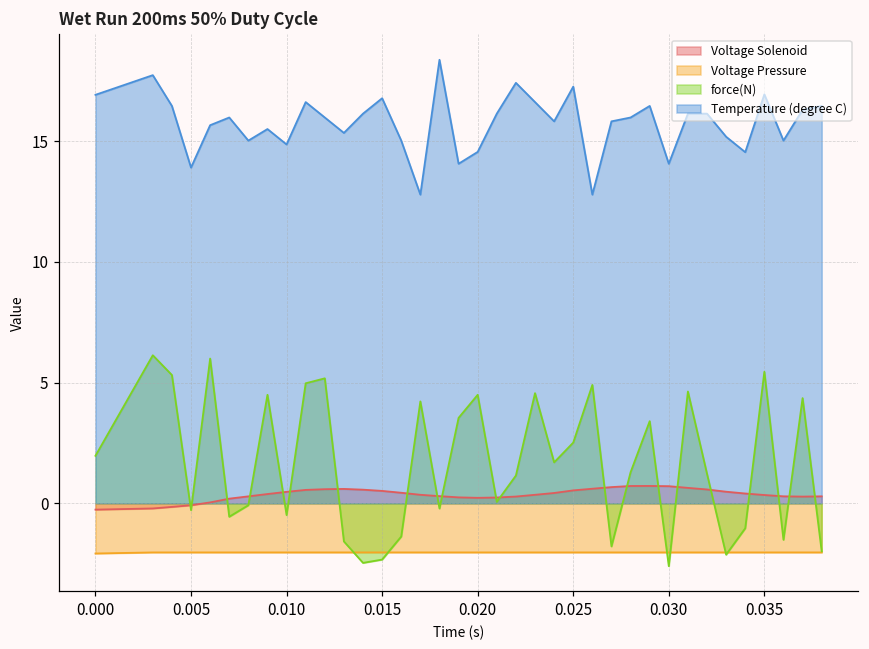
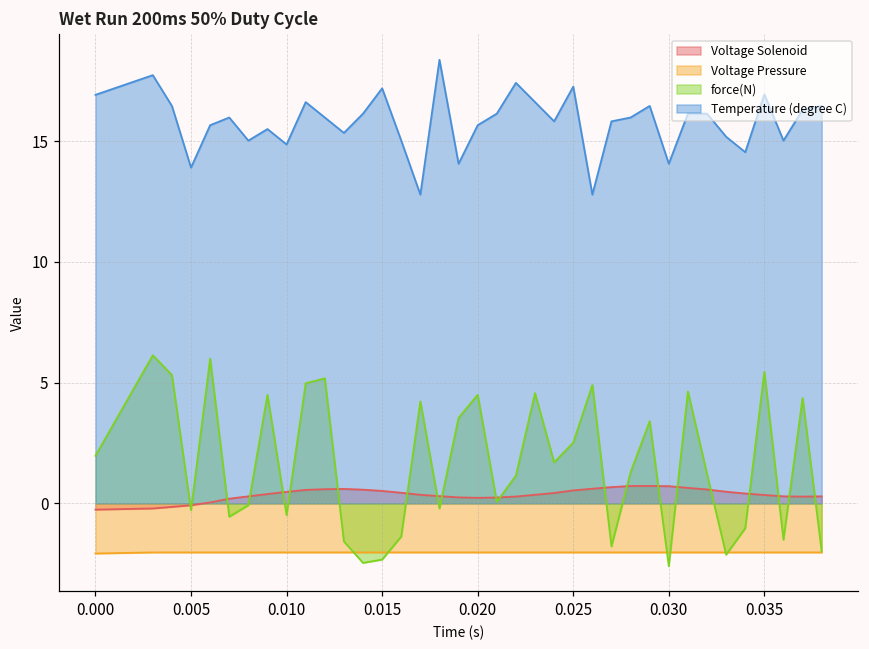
  {
    "Temperature (degree C)": {
      "0.000": 16.9,
      "0.005": 13.9,
      "0.010": 14.9,
-     "0.015": 16.8,
-     "0.020": 14.6,
+     "0.015": 17.2,
+     "0.020": 15.7,
      "0.025": 17.3,
      "0.030": 14.1
    }
  }
